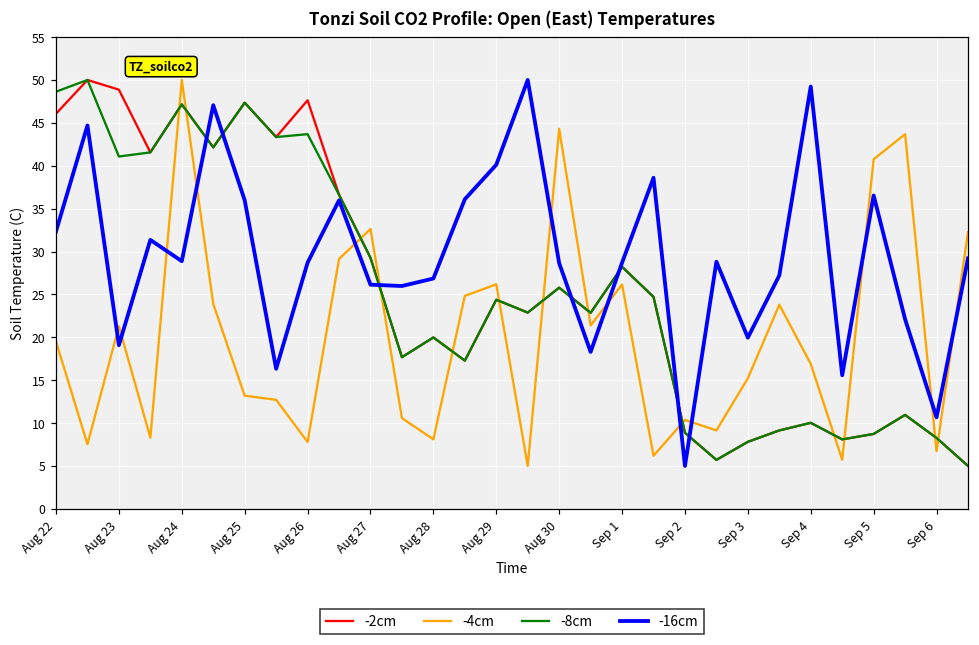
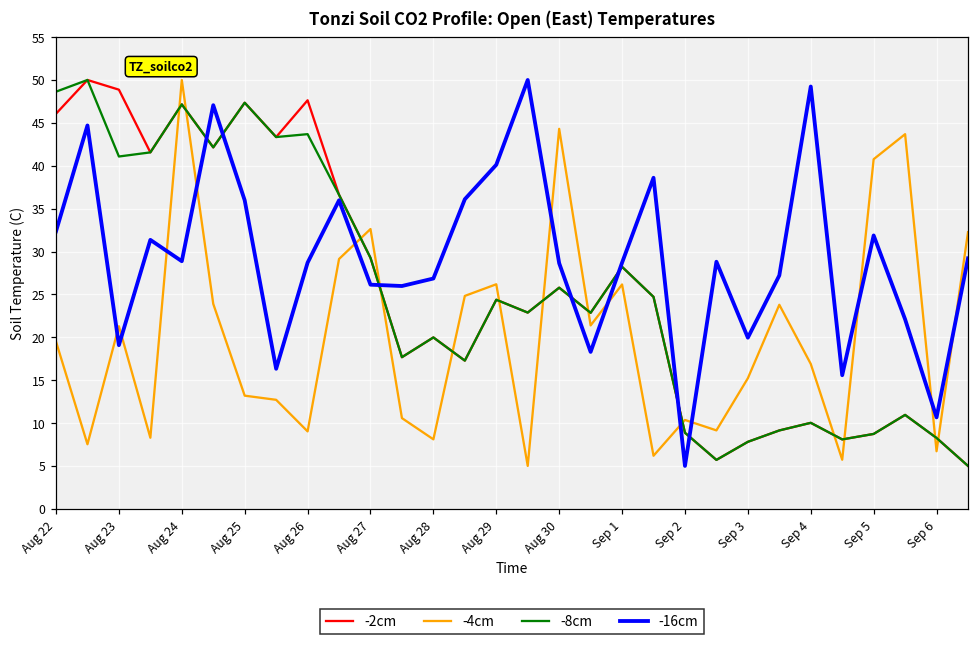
  {
    "-2cm": {
      "Aug 22": 46,
      "Aug 23": 49,
      "Aug 26": 48
    },
    "-4cm": {
      "Aug 22": 19,
      "Aug 23": 21,
      "Aug 24": 50,
      "Aug 25": 13,
-     "Aug 26": 8,
+     "Aug 26": 9,
      "Aug 27": 33,
      "Aug 28": 8,
      "Aug 29": 26,
      "Aug 30": 44,
      "Sep 1": 26,
      "Sep 2": 10,
      "Sep 3": 15,
      "Sep 4": 17,
      "Sep 5": 41,
      "Sep 6": 7
    },
    "-8cm": {
      "Aug 22": 49,
      "Aug 23": 41,
      "Aug 26": 44
    },
    "-16cm": {
      "Aug 22": 32,
      "Aug 23": 19,
      "Aug 24": 29,
      "Aug 25": 36,
      "Aug 26": 29,
      "Aug 27": 26,
      "Aug 28": 27,
      "Aug 29": 40,
      "Aug 30": 29,
      "Sep 1": 29,
      "Sep 2": 5,
      "Sep 3": 20,
      "Sep 4": 49,
-     "Sep 5": 37,
+     "Sep 5": 32,
      "Sep 6": 11
    }
  }
